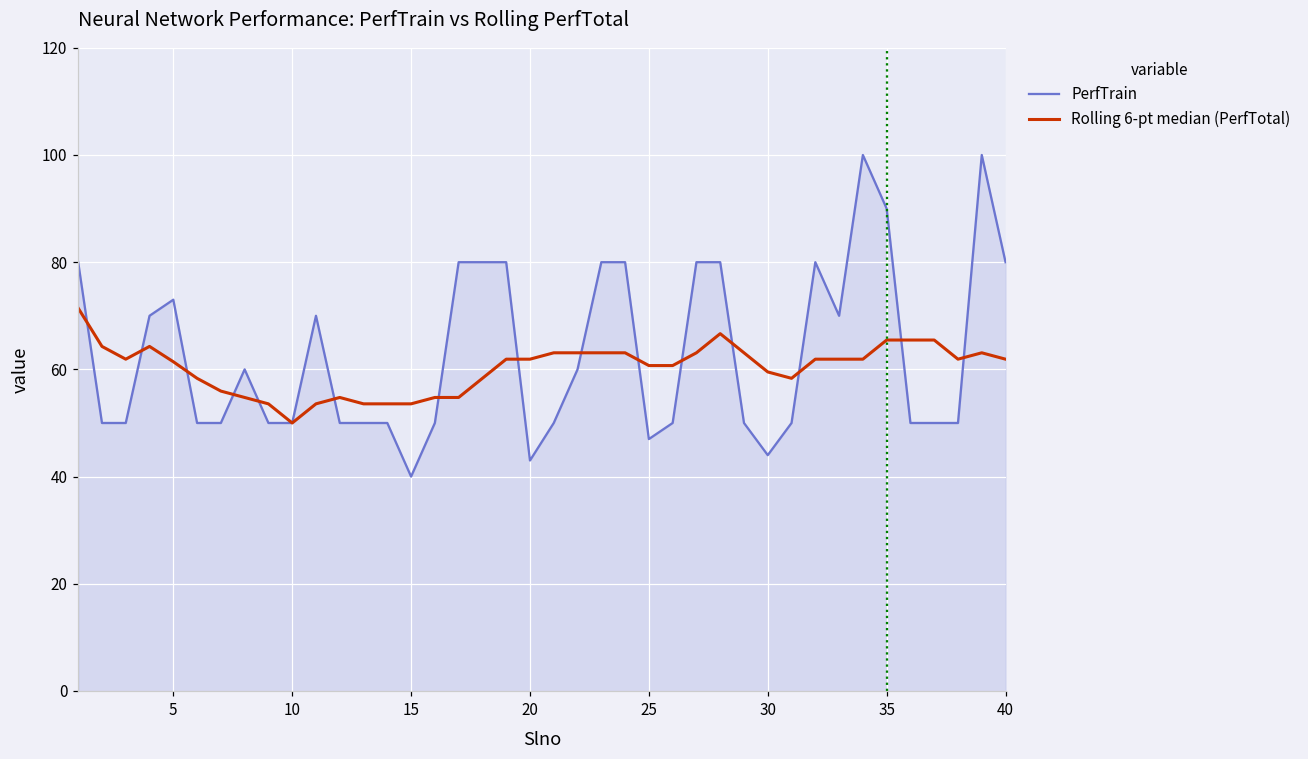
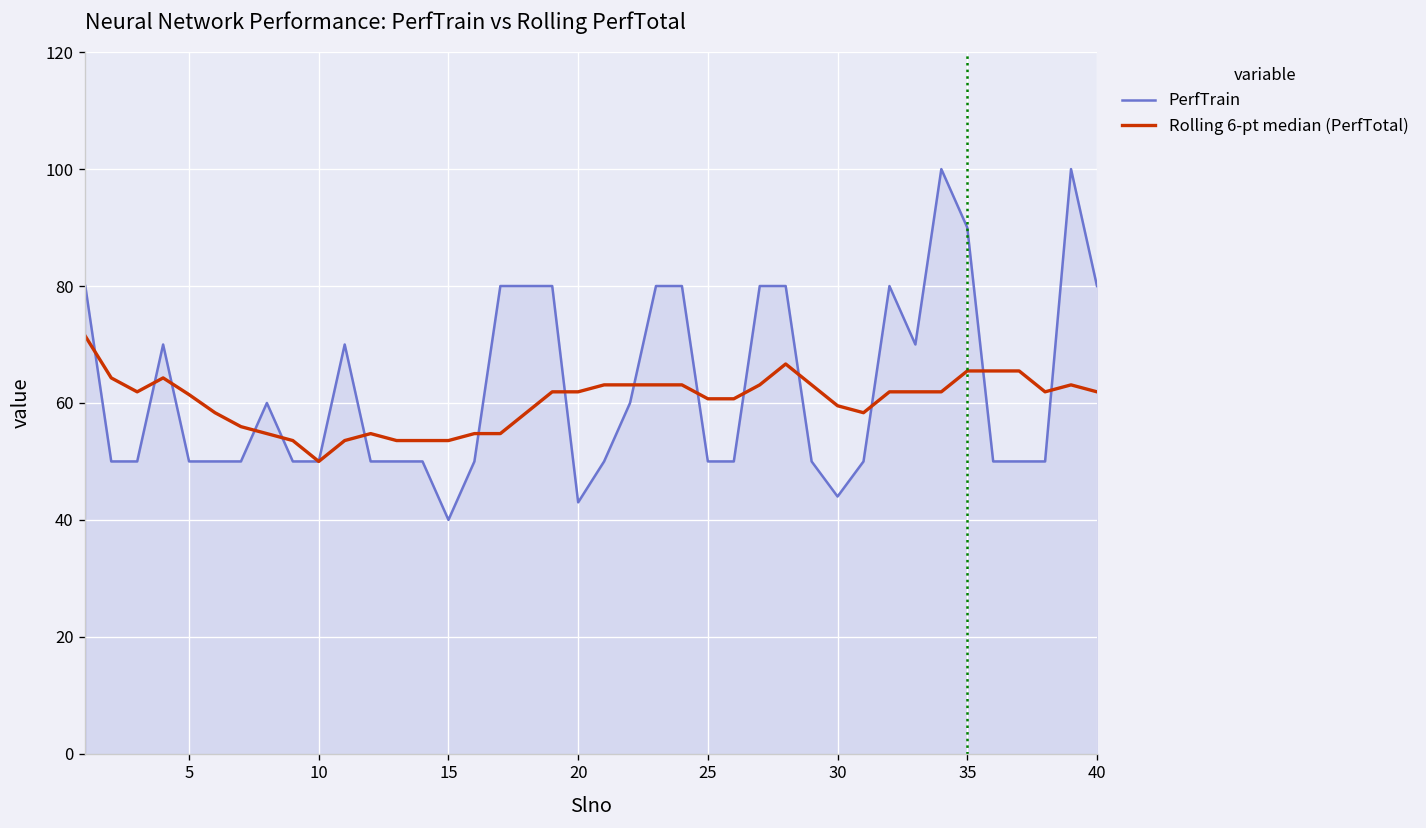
  {
    "PerfTrain": {
-     "5": 73,
+     "5": 50,
      "15": 40,
      "20": 43,
-     "25": 47,
+     "25": 50,
      "30": 44,
      "35": 90,
      "40": 80
    },
    "Rolling 6-pt median (PerfTotal)": {
      "5": 61,
      "15": 54,
      "20": 62,
      "25": 61,
      "30": 60,
      "35": 65,
      "40": 62
    }
  }
